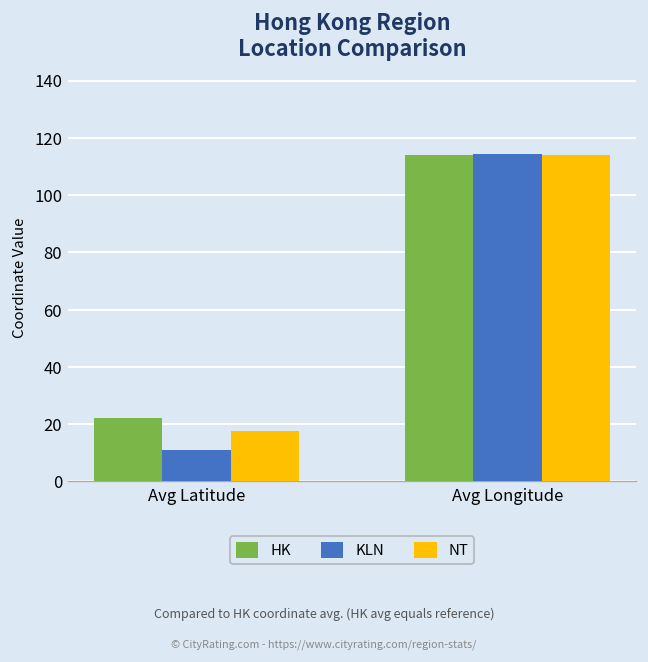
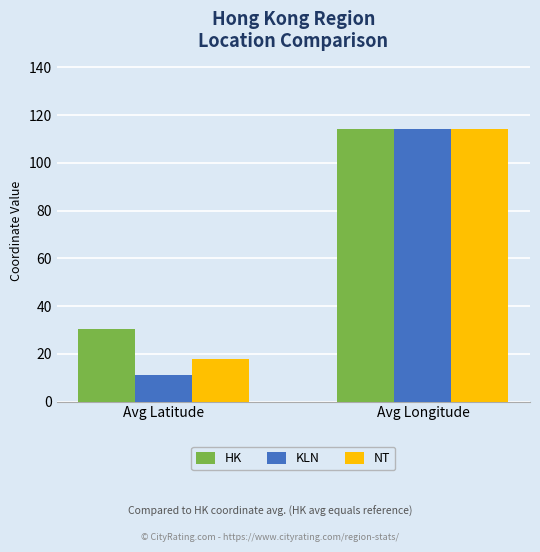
  {
    "HK": {
-     "Avg Latitude": 22,
+     "Avg Latitude": 30,
      "Avg Longitude": 114
    },
    "KLN": {
      "Avg Latitude": 11,
      "Avg Longitude": 114
    },
    "NT": {
      "Avg Latitude": 18,
      "Avg Longitude": 114
    }
  }
